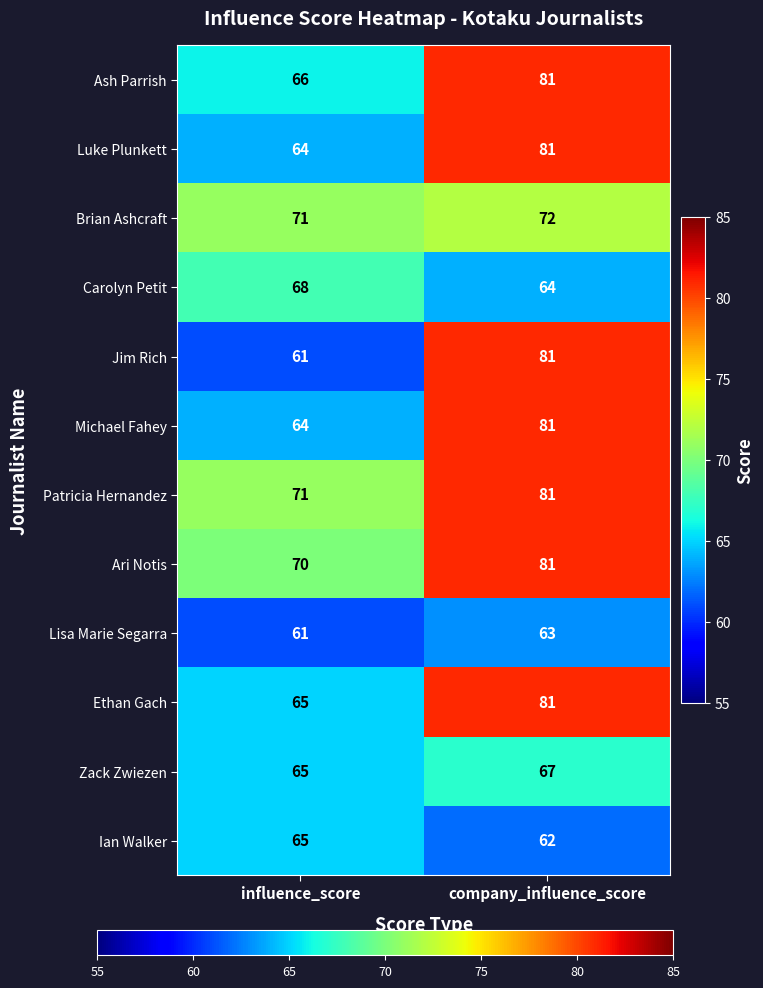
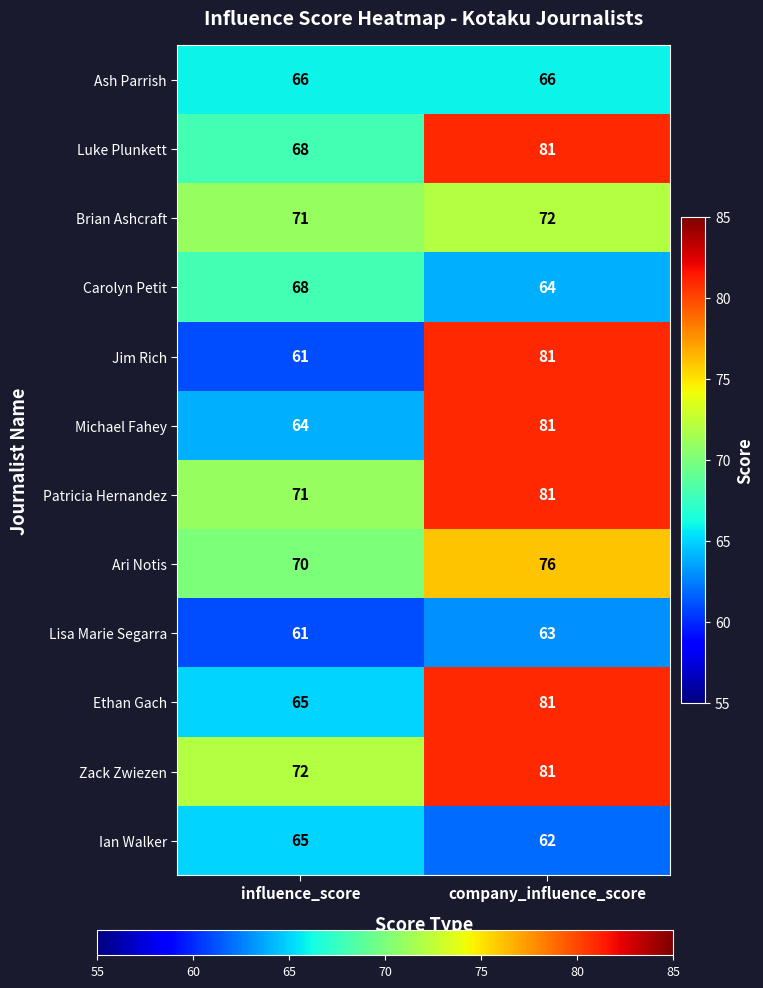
  {
    "Ash Parrish": {
      "influence_score": 66,
-     "company_influence_score": 81
+     "company_influence_score": 66
    },
    "Luke Plunkett": {
-     "influence_score": 64,
+     "influence_score": 68,
      "company_influence_score": 81
    },
    "Brian Ashcraft": {
      "influence_score": 71,
      "company_influence_score": 72
    },
    "Carolyn Petit": {
      "influence_score": 68,
      "company_influence_score": 64
    },
    "Jim Rich": {
      "influence_score": 61,
      "company_influence_score": 81
    },
    "Michael Fahey": {
      "influence_score": 64,
      "company_influence_score": 81
    },
    "Patricia Hernandez": {
      "influence_score": 71,
      "company_influence_score": 81
    },
    "Ari Notis": {
      "influence_score": 70,
-     "company_influence_score": 81
+     "company_influence_score": 76
    },
    "Lisa Marie Segarra": {
      "influence_score": 61,
      "company_influence_score": 63
    },
    "Ethan Gach": {
      "influence_score": 65,
      "company_influence_score": 81
    },
    "Zack Zwiezen": {
-     "influence_score": 65,
-     "company_influence_score": 67
+     "influence_score": 72,
+     "company_influence_score": 81
    },
    "Ian Walker": {
      "influence_score": 65,
      "company_influence_score": 62
    }
  }
